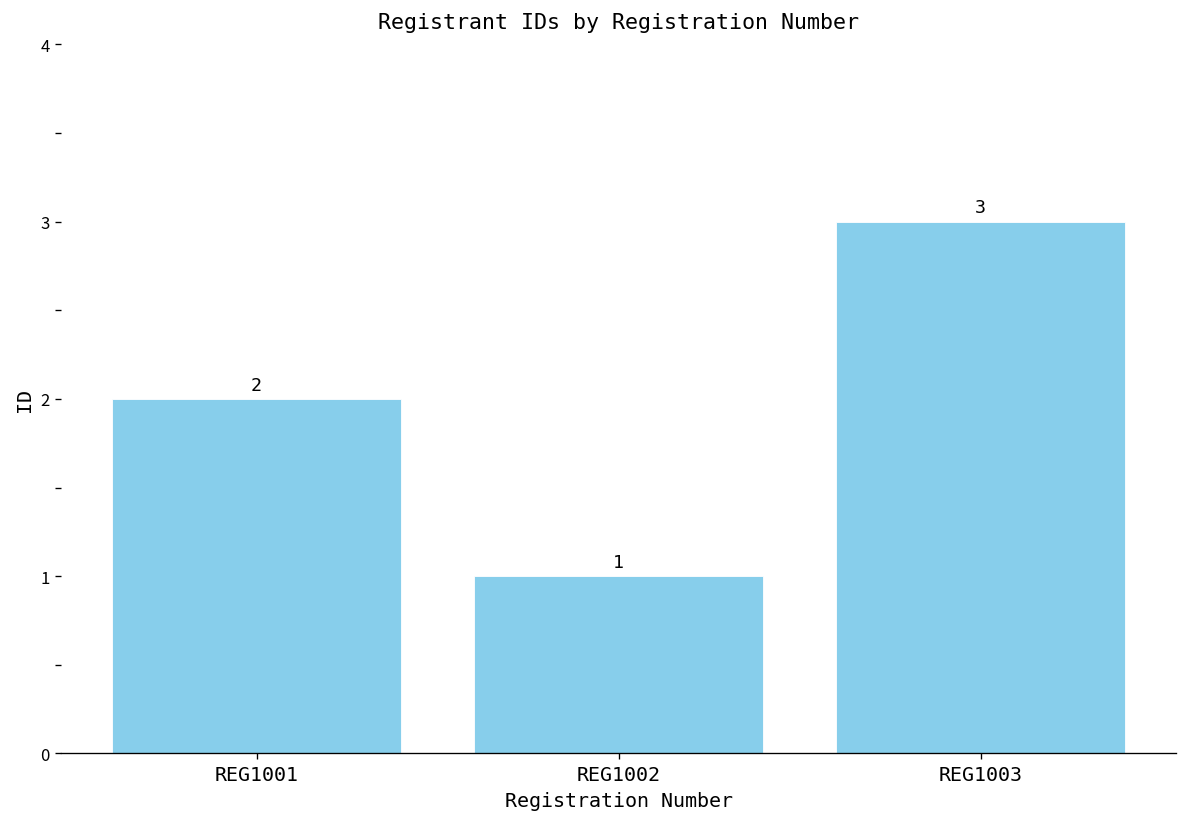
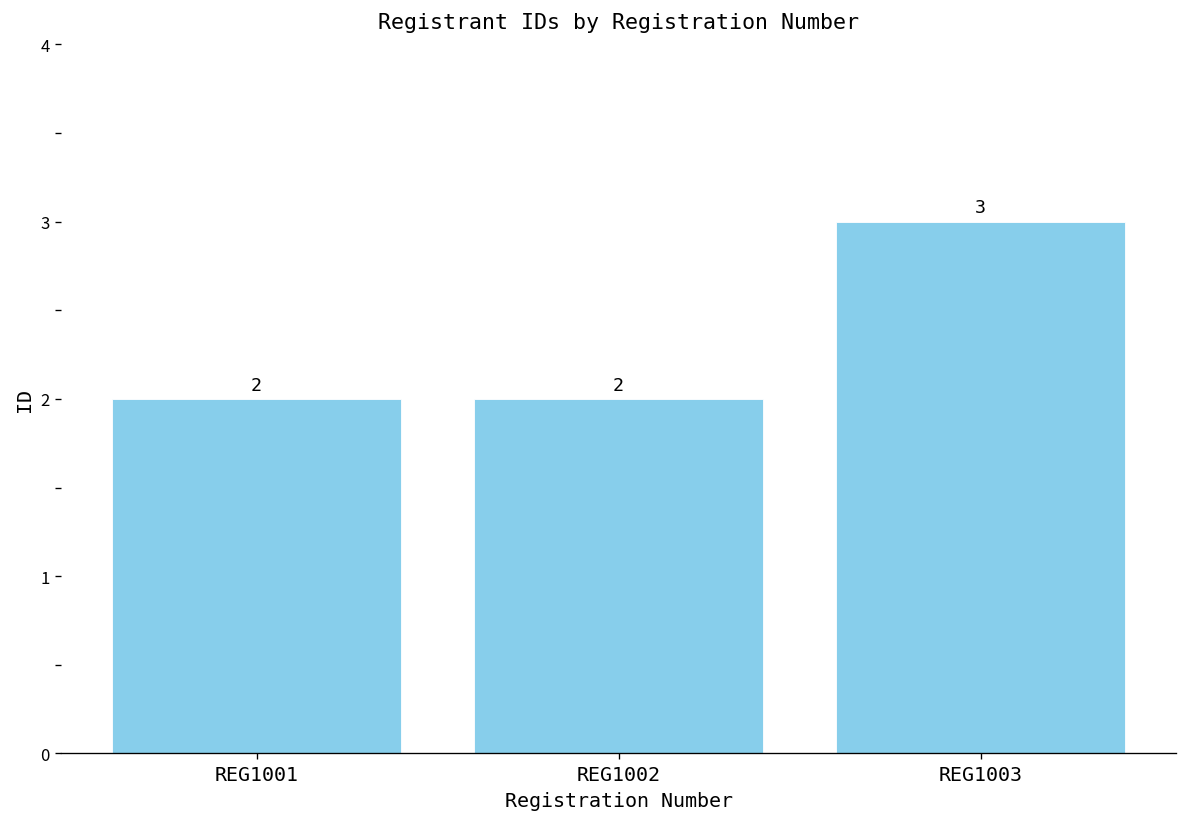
  {
    "REG1001": 2,
-   "REG1002": 1,
+   "REG1002": 2,
    "REG1003": 3
  }
